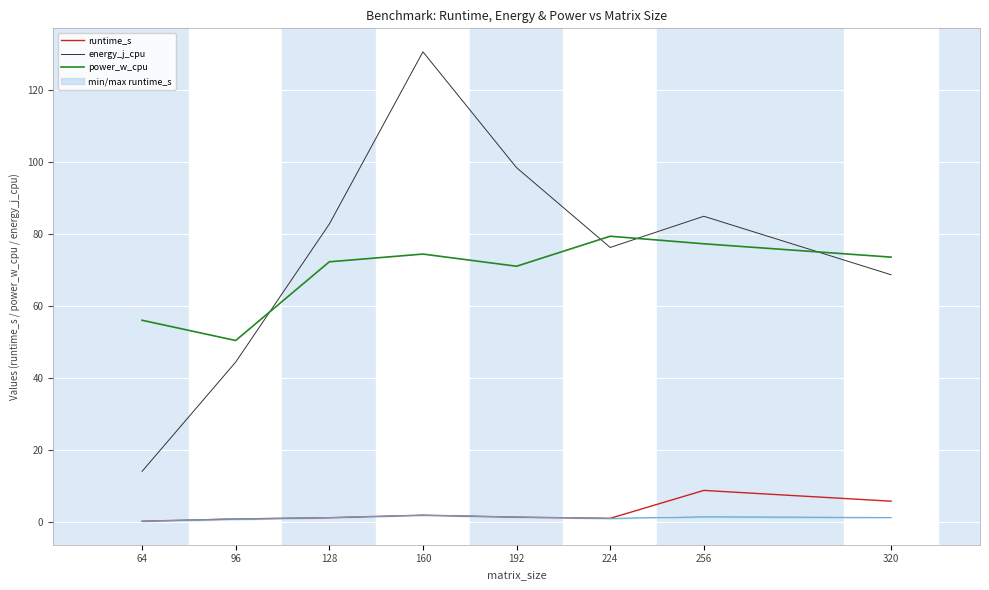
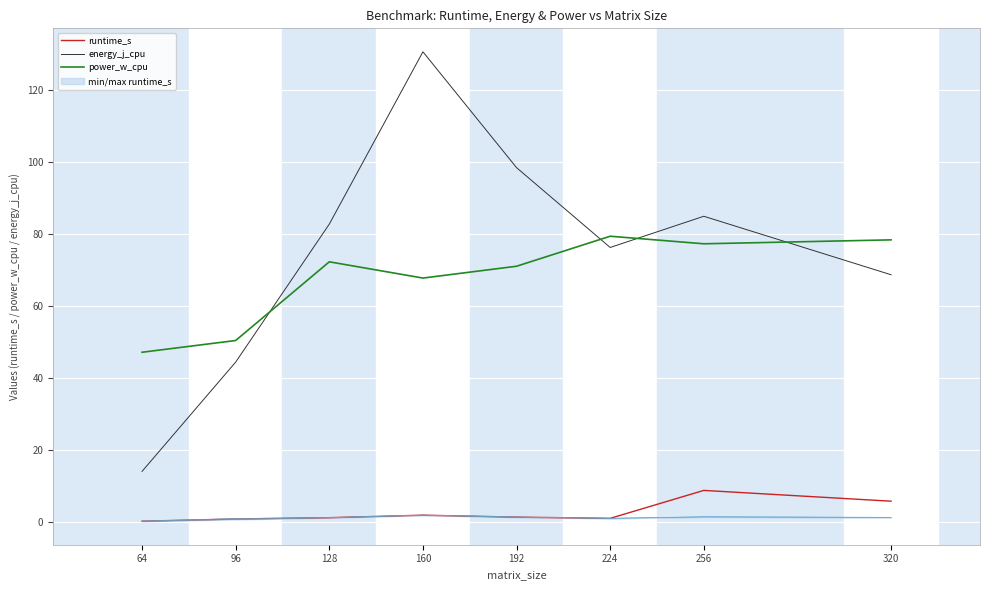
  {
    "runtime_s": {
      "256": 9,
      "320": 6
    },
    "energy_j_cpu": {
      "64": 14,
      "96": 44,
      "128": 83,
      "160": 131,
      "192": 98,
      "224": 76,
      "256": 85,
      "320": 69
    },
    "power_w_cpu": {
-     "64": 56,
+     "64": 47,
      "96": 50,
      "128": 72,
-     "160": 74,
+     "160": 68,
      "192": 71,
      "224": 79,
      "256": 77,
-     "320": 74
+     "320": 78
    }
  }
